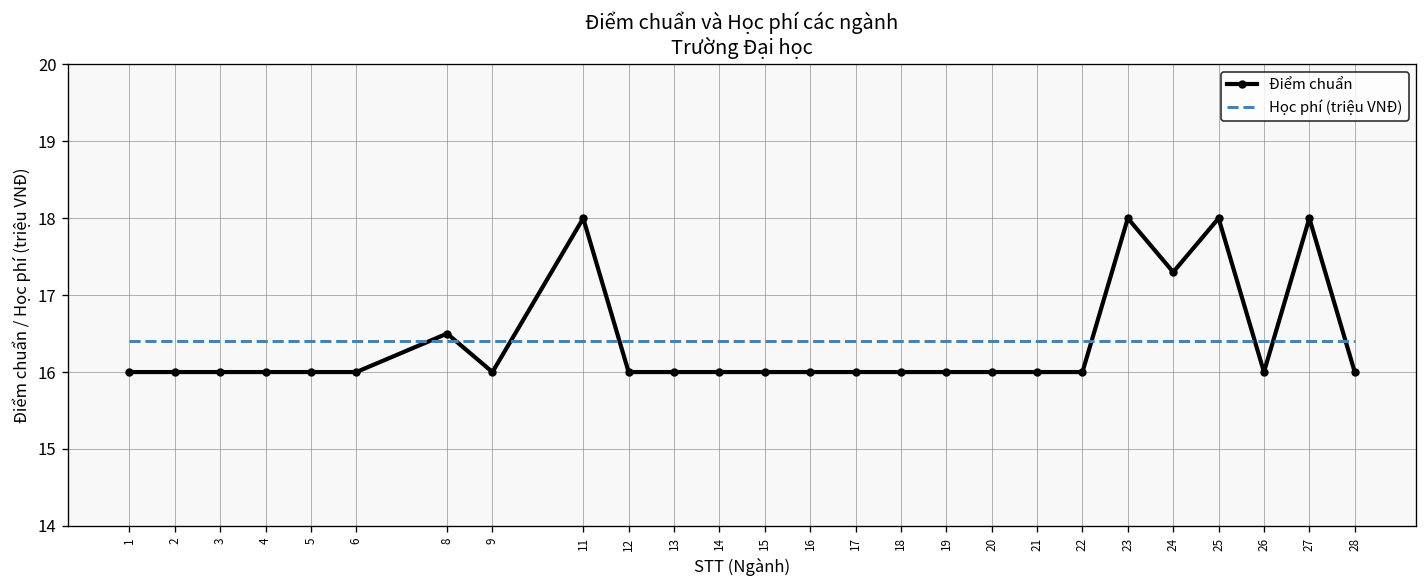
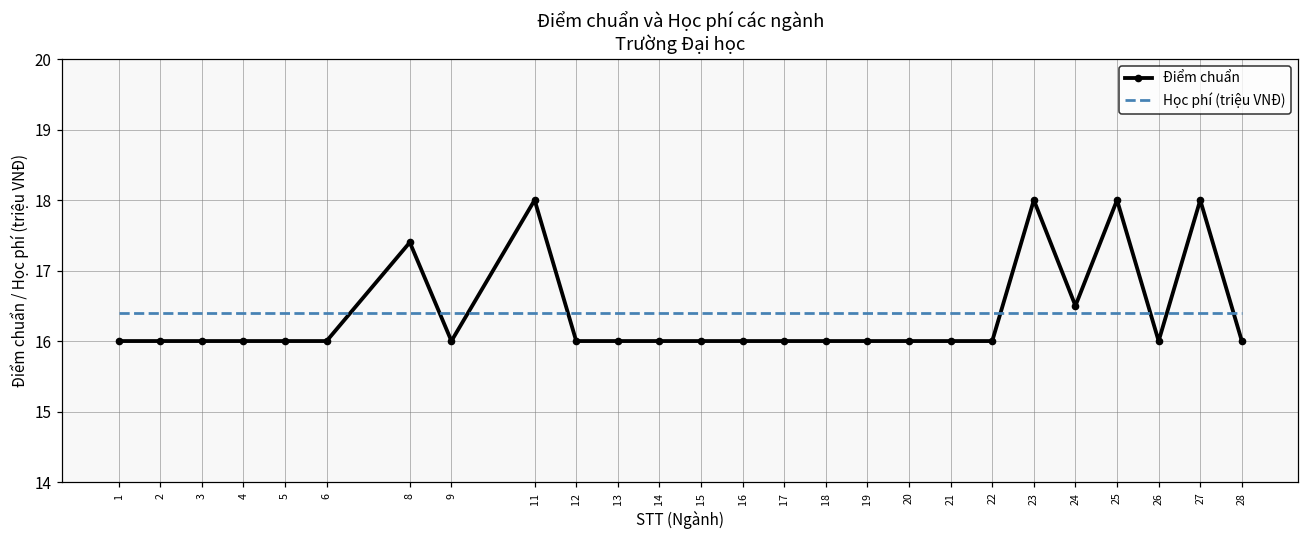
  {
    "Điểm chuẩn": {
      "1": 16.0,
      "2": 16.0,
      "3": 16.0,
      "4": 16.0,
      "5": 16.0,
      "6": 16.0,
-     "8": 16.5,
+     "8": 17.4,
      "9": 16.0,
      "11": 18.0,
      "12": 16.0,
      "13": 16.0,
      "14": 16.0,
      "15": 16.0,
      "16": 16.0,
      "17": 16.0,
      "18": 16.0,
      "19": 16.0,
      "20": 16.0,
      "21": 16.0,
      "22": 16.0,
      "23": 18.0,
-     "24": 17.3,
+     "24": 16.5,
      "25": 18.0,
      "26": 16.0,
      "27": 18.0,
      "28": 16.0
    },
    "Học phí (triệu VNĐ)": {
      "1": 16.4,
      "2": 16.4,
      "3": 16.4,
      "4": 16.4,
      "5": 16.4,
      "6": 16.4,
      "8": 16.4,
      "9": 16.4,
      "11": 16.4,
      "12": 16.4,
      "13": 16.4,
      "14": 16.4,
      "15": 16.4,
      "16": 16.4,
      "17": 16.4,
      "18": 16.4,
      "19": 16.4,
      "20": 16.4,
      "21": 16.4,
      "22": 16.4,
      "23": 16.4,
      "24": 16.4,
      "25": 16.4,
      "26": 16.4,
      "27": 16.4,
      "28": 16.4
    }
  }
